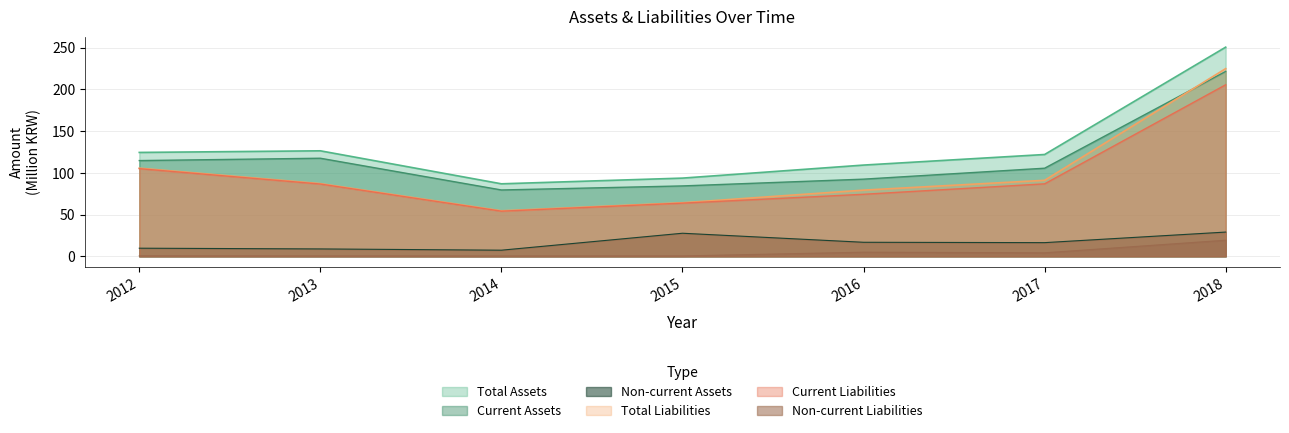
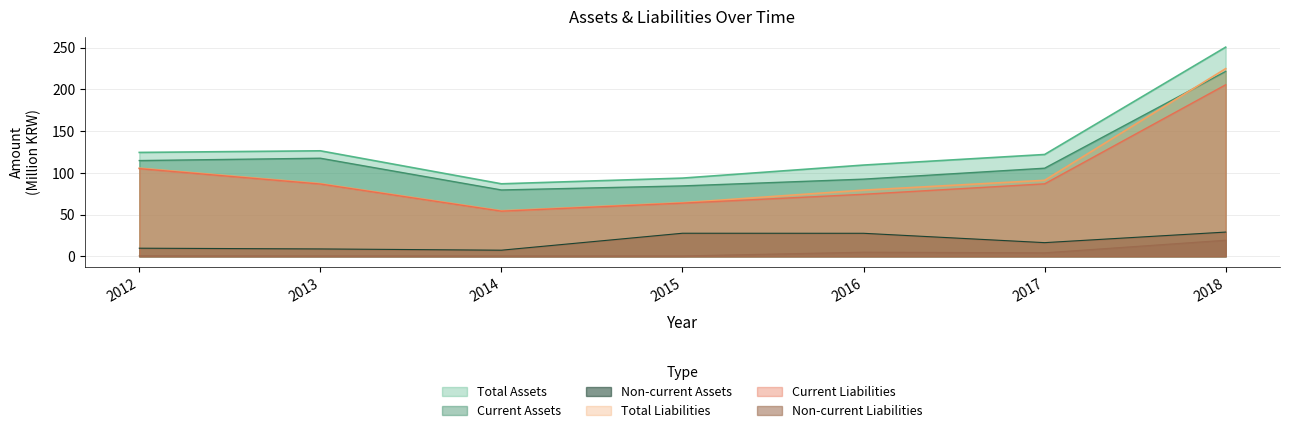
  {
    "Non-current Assets": {
      "2012": 10,
      "2013": 10,
      "2014": 10,
      "2015": 30,
-     "2016": 20,
+     "2016": 30,
      "2017": 20,
      "2018": 30
    },
    "Non-current Liabilities": {
      "2012": 0,
      "2013": 0,
      "2014": 0,
      "2015": 0,
      "2016": 0,
      "2017": 0,
      "2018": 20
    }
  }
